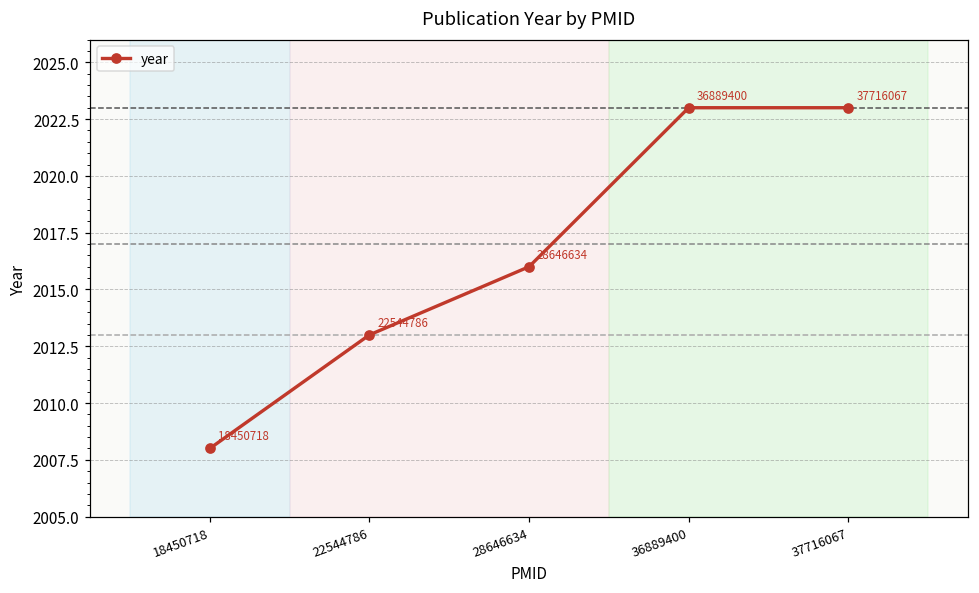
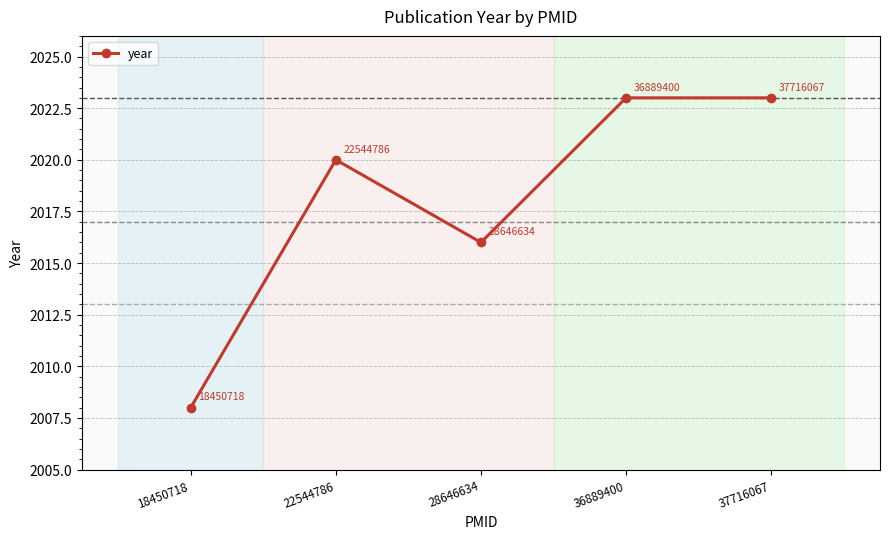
  {
-   "22544786": 2013
+   "22544786": 2020
  }
